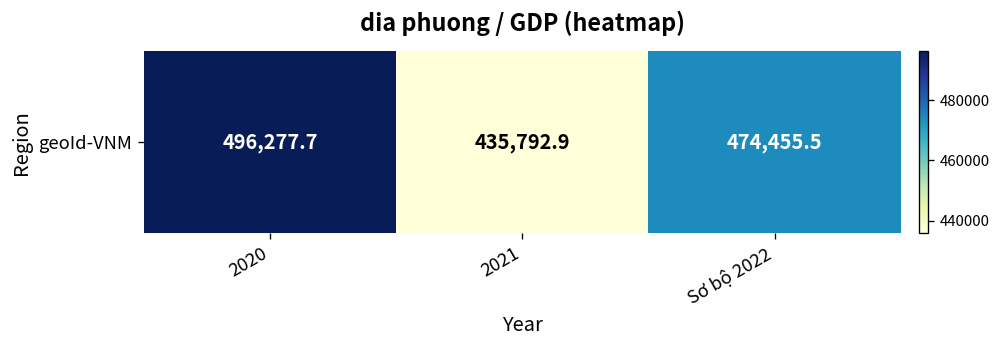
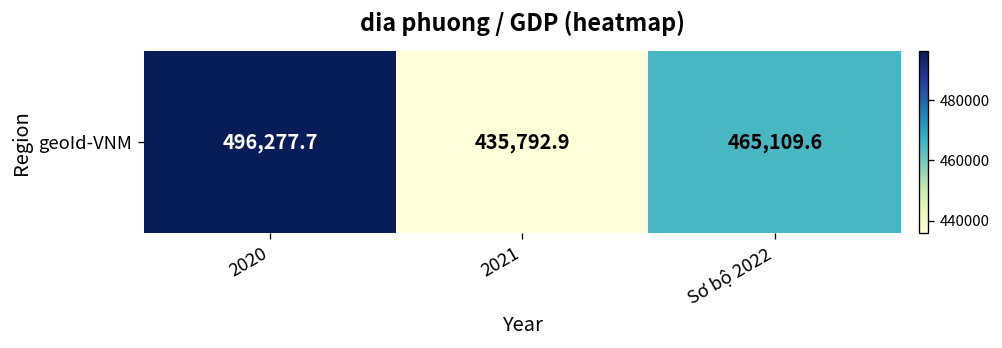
  {
    "geoId-VNM": {
      "2020": "496,277.7",
      "2021": "435,792.9",
-     "Sơ bộ 2022": "474,455.5"
+     "Sơ bộ 2022": "465,109.6"
    }
  }
